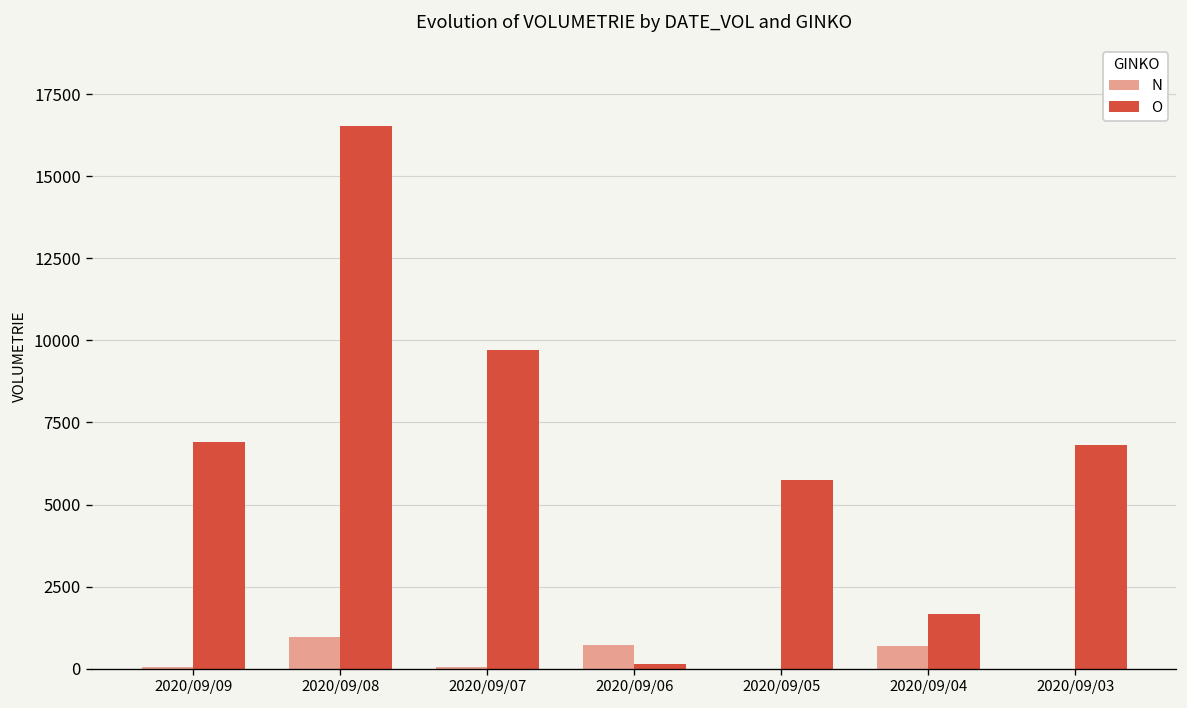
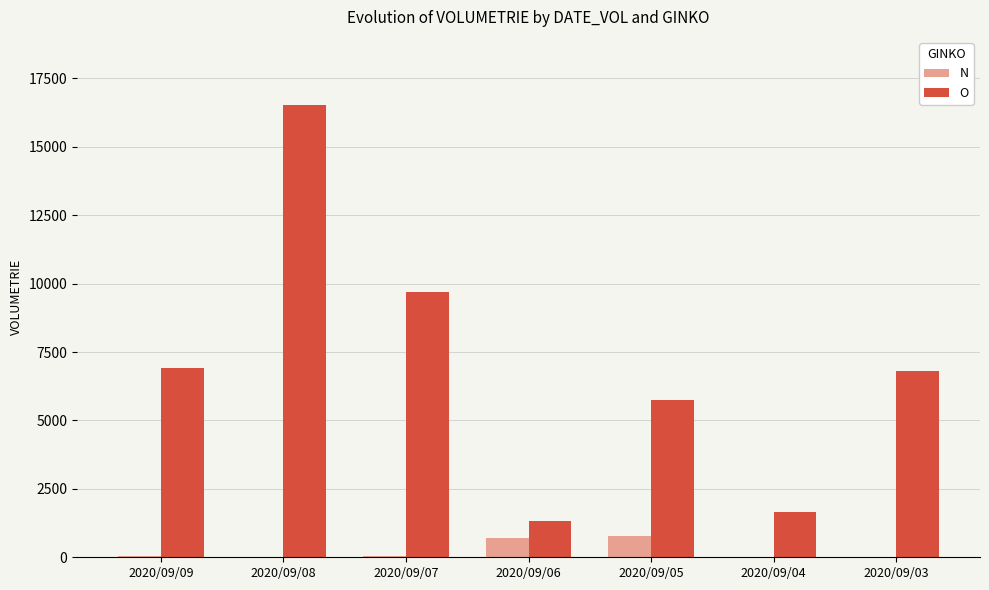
  {
    "N": {
-     "2020/09/08": 1000,
+     "2020/09/08": 0,
      "2020/09/06": 700,
-     "2020/09/05": 0,
-     "2020/09/04": 700,
+     "2020/09/05": 800,
+     "2020/09/04": 0,
      "2020/09/03": 0
    },
    "O": {
      "2020/09/09": 6900,
      "2020/09/08": 16500,
      "2020/09/07": 9700,
-     "2020/09/06": 200,
+     "2020/09/06": 1300,
      "2020/09/05": 5700,
      "2020/09/04": 1700,
      "2020/09/03": 6800
    }
  }
